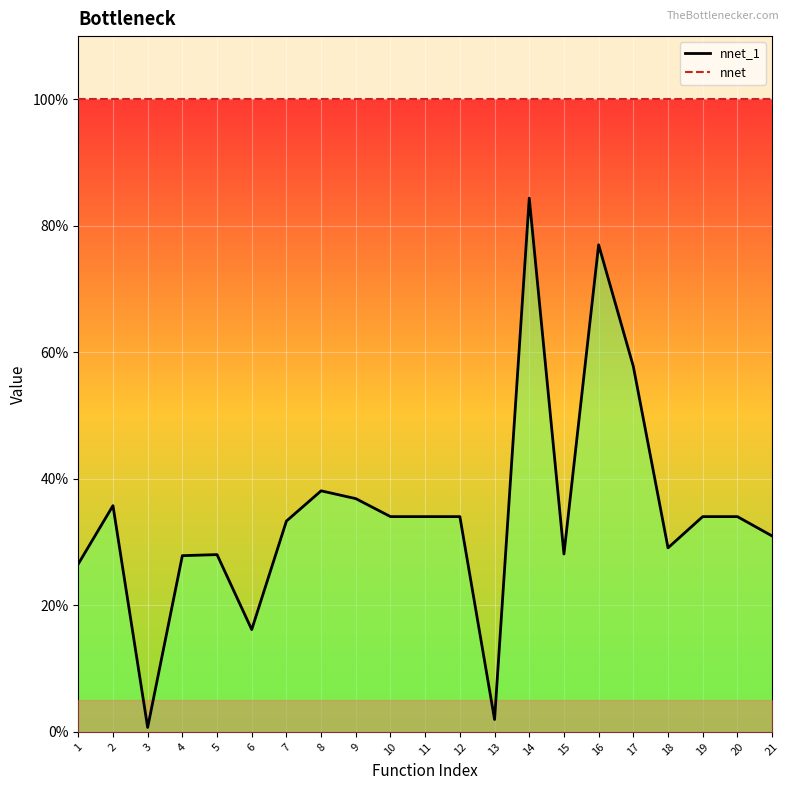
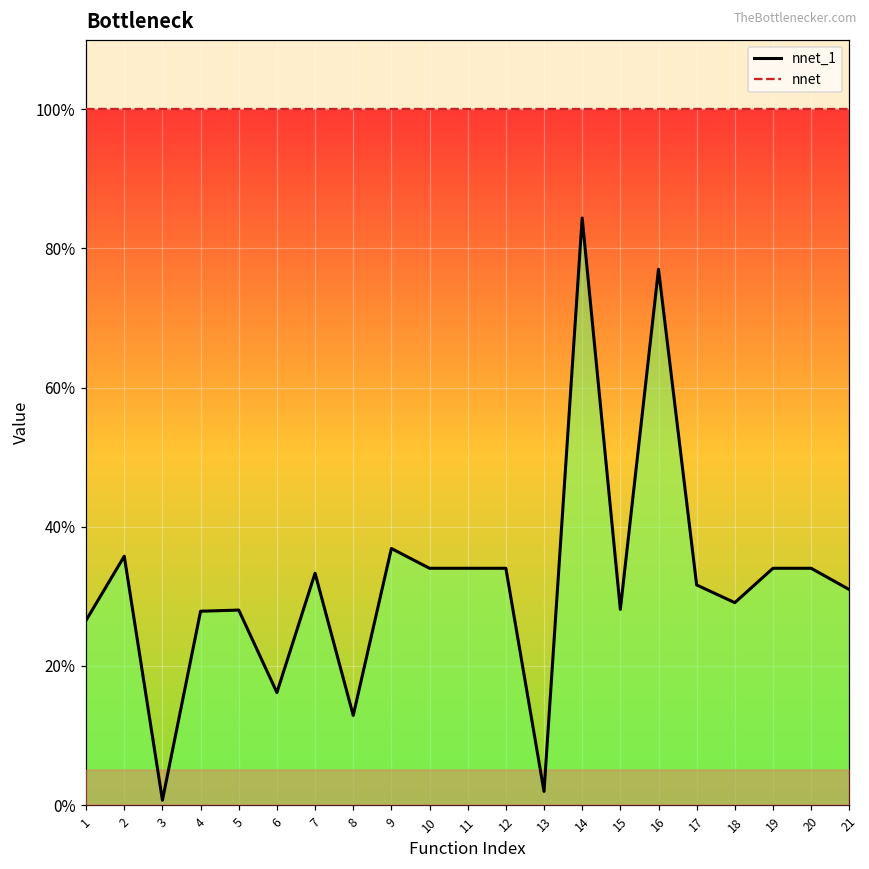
  {
    "nnet_1": {
      "1": "27%",
      "2": "36%",
      "3": "1%",
      "4": "28%",
      "5": "28%",
      "6": "16%",
      "7": "33%",
-     "8": "38%",
+     "8": "13%",
      "9": "37%",
      "10": "34%",
      "11": "34%",
      "12": "34%",
      "13": "2%",
      "14": "84%",
      "15": "28%",
      "16": "77%",
-     "17": "58%",
+     "17": "32%",
      "18": "29%",
      "19": "34%",
      "20": "34%",
      "21": "31%"
    },
    "nnet": {
      "1": "100%",
      "2": "100%",
      "3": "100%",
      "4": "100%",
      "5": "100%",
      "6": "100%",
      "7": "100%",
      "8": "100%",
      "9": "100%",
      "10": "100%",
      "11": "100%",
      "12": "100%",
      "13": "100%",
      "14": "100%",
      "15": "100%",
      "16": "100%",
      "17": "100%",
      "18": "100%",
      "19": "100%",
      "20": "100%",
      "21": "100%"
    }
  }
